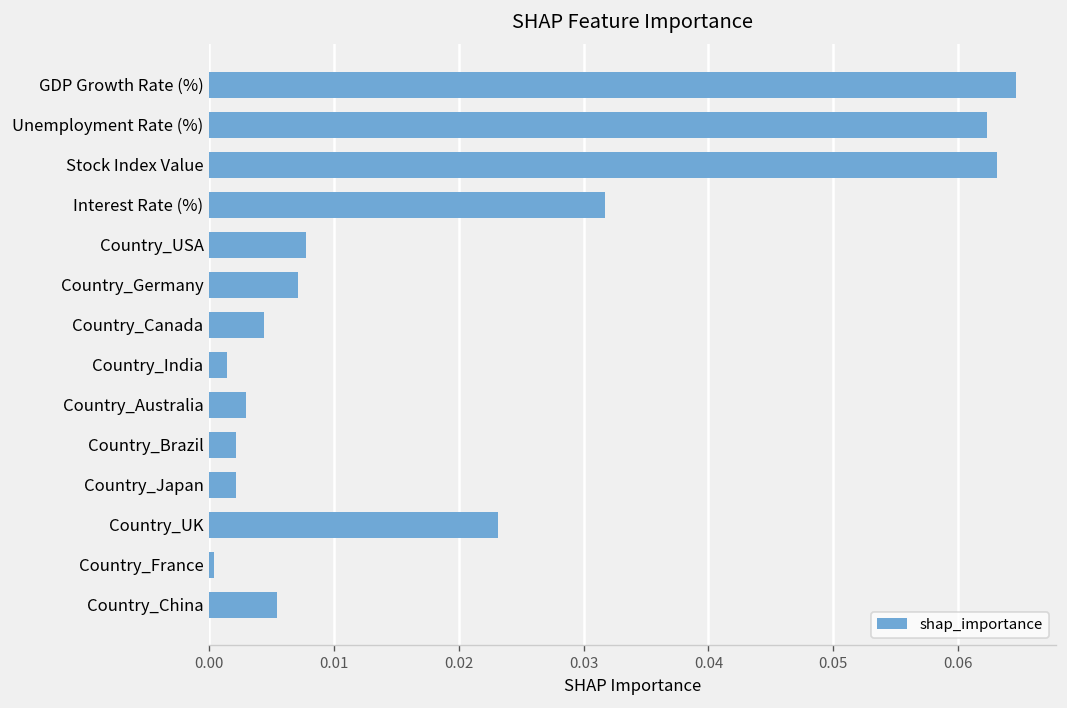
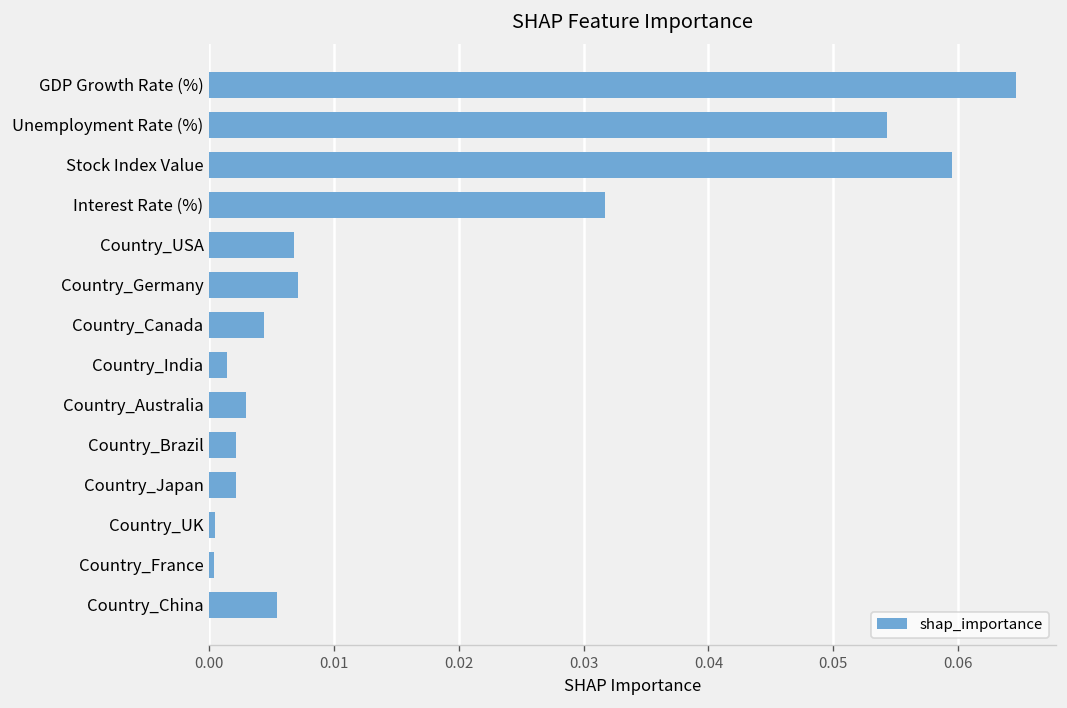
  {
    "GDP Growth Rate (%)": 0.0646,
-   "Unemployment Rate (%)": 0.0623,
-   "Stock Index Value": 0.0631,
+   "Unemployment Rate (%)": 0.0544,
+   "Stock Index Value": 0.0595,
    "Interest Rate (%)": 0.0317,
-   "Country_USA": 0.0078,
+   "Country_USA": 0.0068,
    "Country_Germany": 0.0071,
    "Country_Canada": 0.0044,
    "Country_India": 0.0014,
    "Country_Australia": 0.0029,
    "Country_Brazil": 0.0021,
    "Country_Japan": 0.0021,
-   "Country_UK": 0.0232,
+   "Country_UK": 0.0005,
    "Country_France": 0.0004,
    "Country_China": 0.0054
  }
